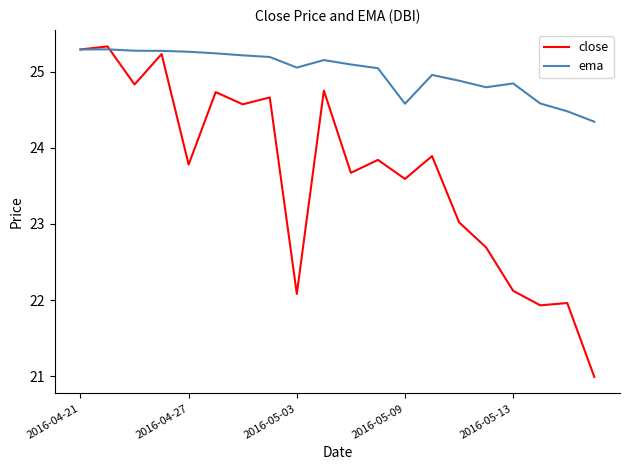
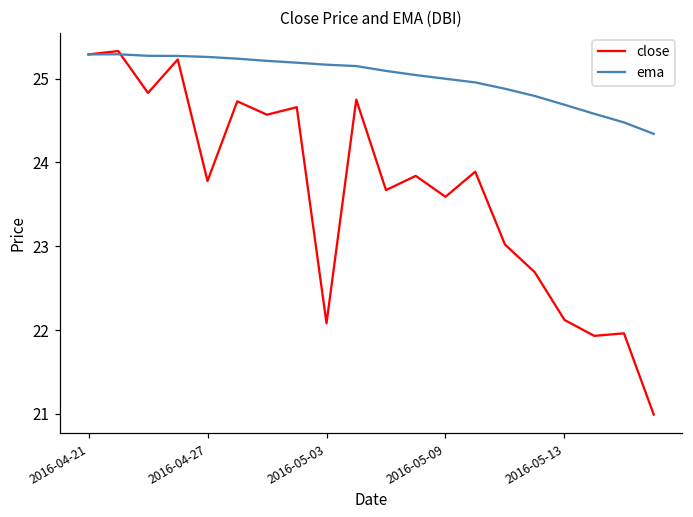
  {
    "close": {
      "2016-04-27": 23.8,
      "2016-05-03": 22.1,
      "2016-05-09": 23.6,
      "2016-05-13": 22.1
    },
    "ema": {
      "2016-04-27": 25.3,
-     "2016-05-03": 25.1,
-     "2016-05-09": 24.6,
-     "2016-05-13": 24.8
+     "2016-05-03": 25.2,
+     "2016-05-09": 25.0,
+     "2016-05-13": 24.7
    }
  }
